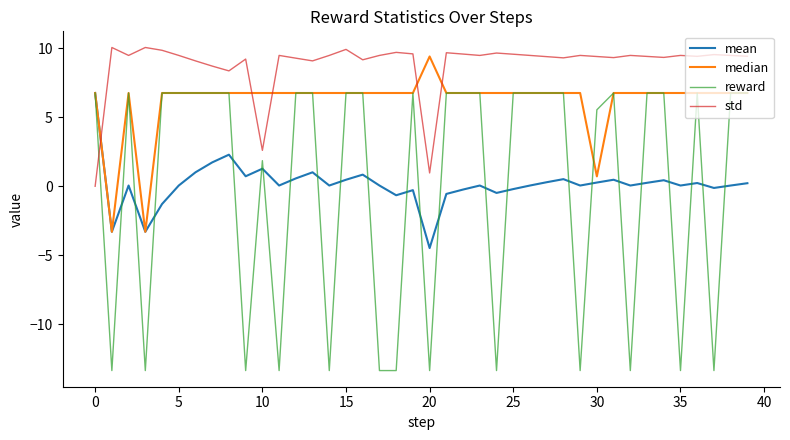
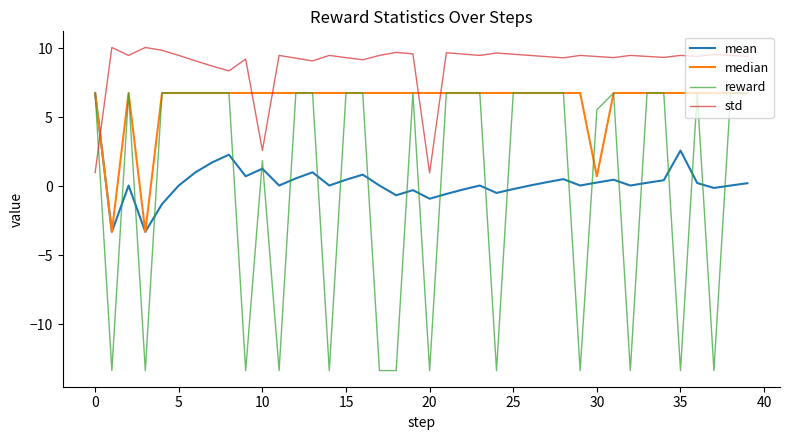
  {
    "mean": {
      "5": 0.1,
      "10": 1.3,
      "15": 0.5,
-     "20": -4.5,
+     "20": -0.9,
      "25": -0.2,
      "30": 0.3,
-     "35": 0.1
+     "35": 2.6
    },
    "median": {
      "10": 6.8,
-     "20": 9.4,
+     "20": 6.8,
      "30": 0.7,
      "35": 6.8
    },
    "reward": {
      "10": 1.9,
      "20": -13.4,
      "30": 5.5,
      "35": -13.4
    },
    "std": {
-     "0": 0,
+     "0": 1,
      "5": 9.5,
      "10": 2.6,
-     "15": 9.9,
+     "15": 9.3,
      "20": 1.0,
      "25": 9.6,
      "30": 9.4,
      "35": 9.5
    }
  }
